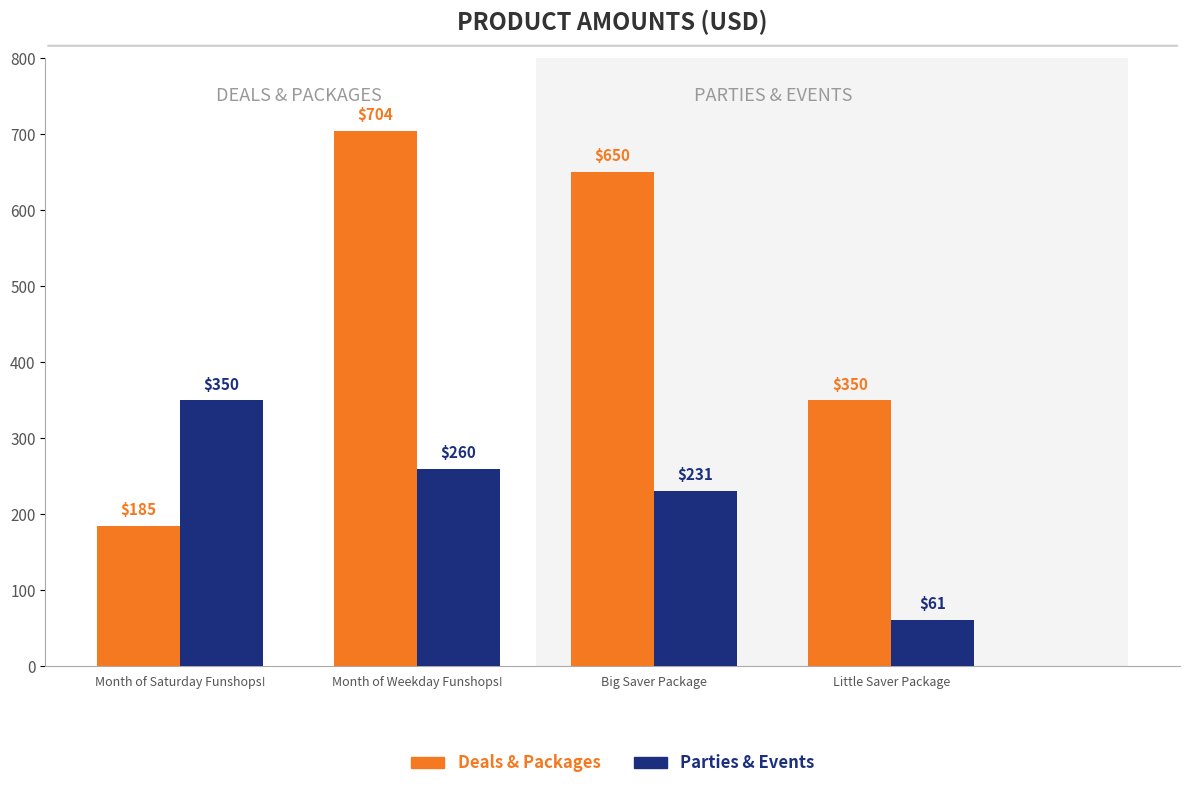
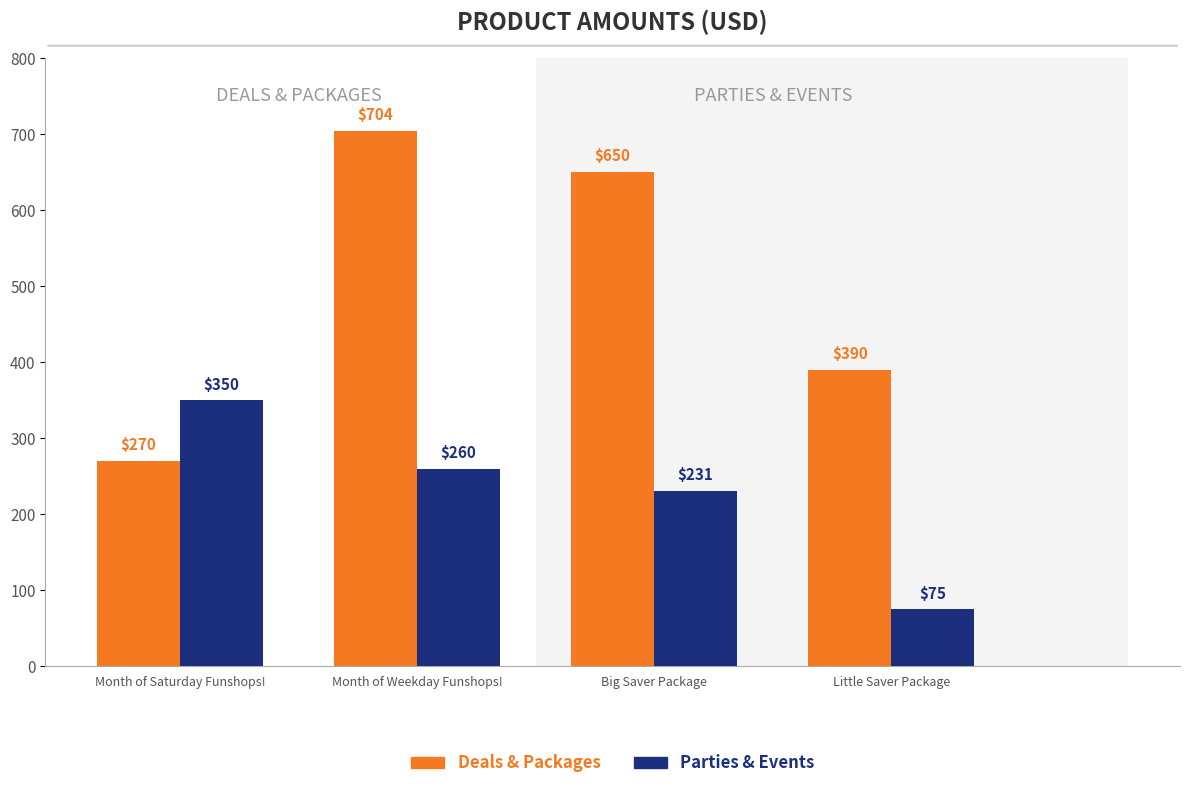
  {
    "Deals & Packages": {
-     "Month of Saturday Funshops!": "$185",
+     "Month of Saturday Funshops!": "$270",
      "Month of Weekday Funshops!": "$704",
      "Big Saver Package": "$650",
-     "Little Saver Package": "$350"
+     "Little Saver Package": "$390"
    },
    "Parties & Events": {
      "Month of Saturday Funshops!": "$350",
      "Month of Weekday Funshops!": "$260",
      "Big Saver Package": "$231",
-     "Little Saver Package": "$61"
+     "Little Saver Package": "$75"
    }
  }
